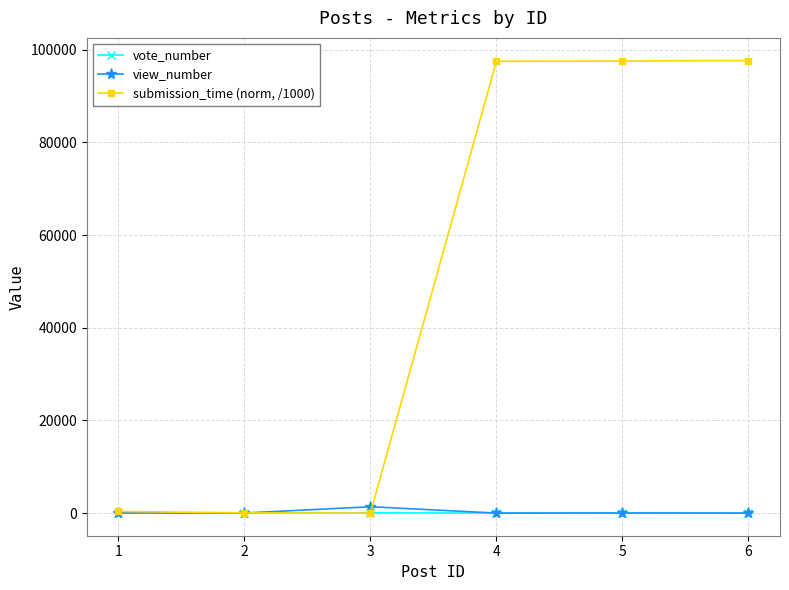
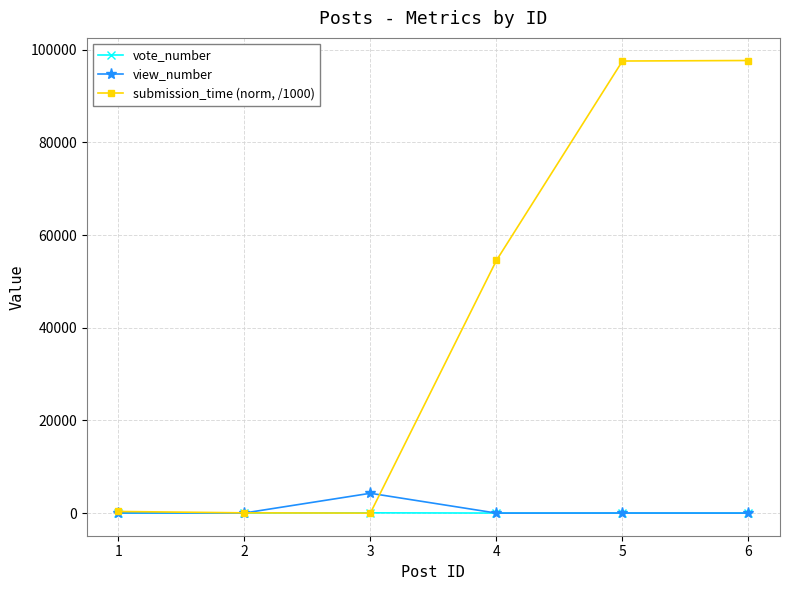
  {
    "view_number": {
-     "3": 1000
+     "3": 4000
    },
    "submission_time (norm, /1000)": {
-     "4": 97000,
+     "4": 55000,
      "5": 98000,
      "6": 98000
    }
  }
